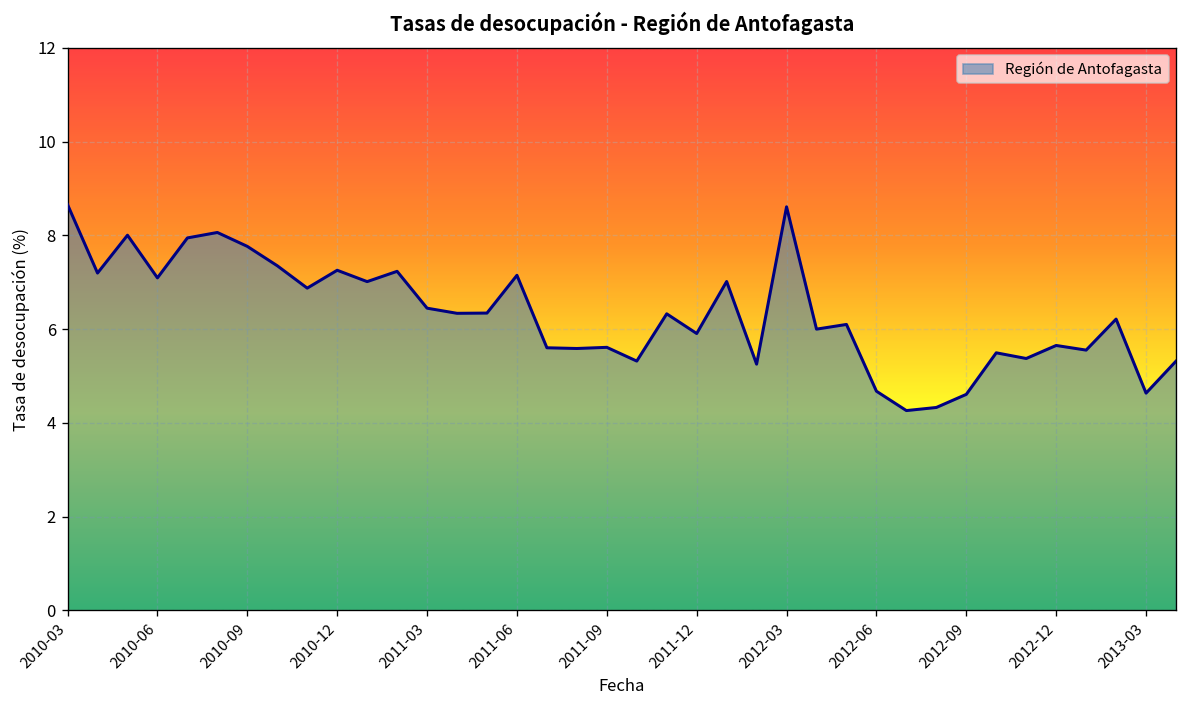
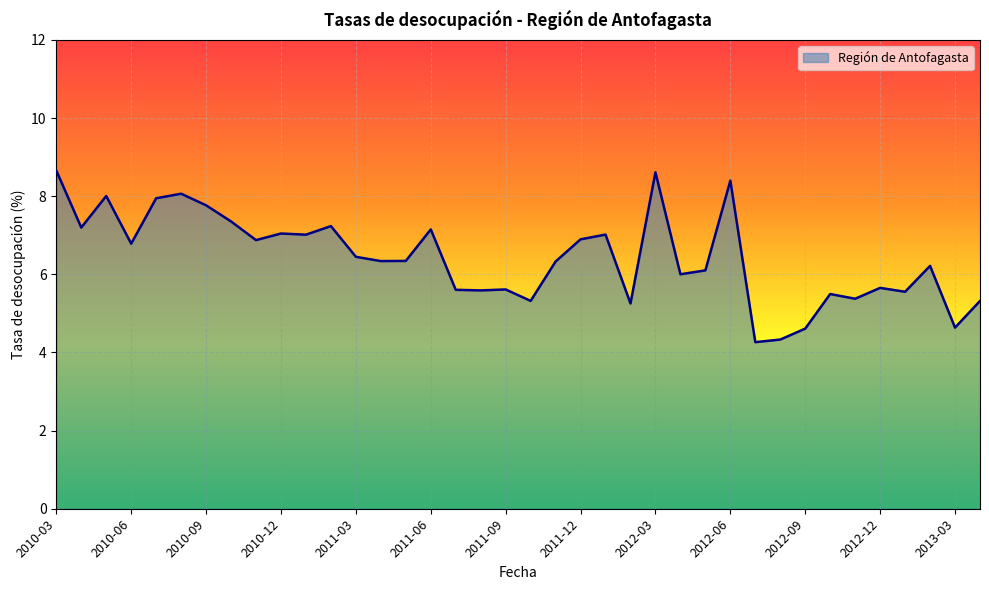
  {
    "2010-03": 8.7,
-   "2010-06": 7.1,
+   "2010-06": 6.8,
    "2010-09": 7.8,
-   "2010-12": 7.3,
+   "2010-12": 7.0,
    "2011-03": 6.4,
    "2011-06": 7.2,
    "2011-09": 5.6,
-   "2011-12": 5.9,
+   "2011-12": 6.9,
    "2012-03": 8.6,
-   "2012-06": 4.7,
+   "2012-06": 8.4,
    "2012-09": 4.6,
    "2012-12": 5.7,
    "2013-03": 4.6
  }
